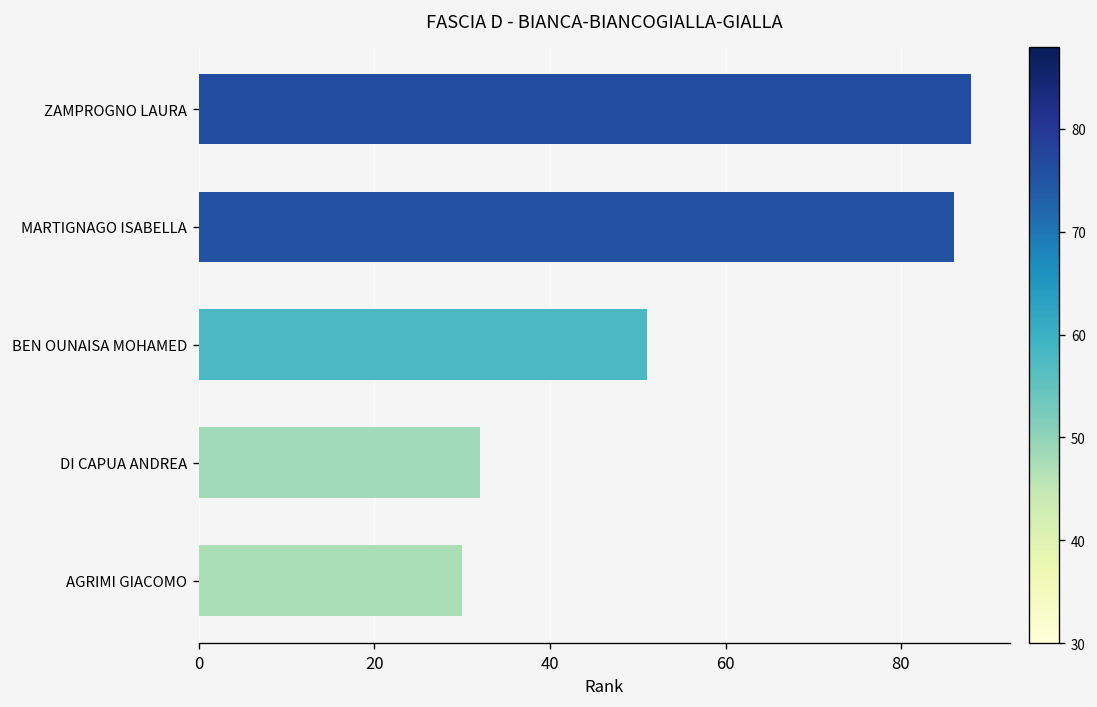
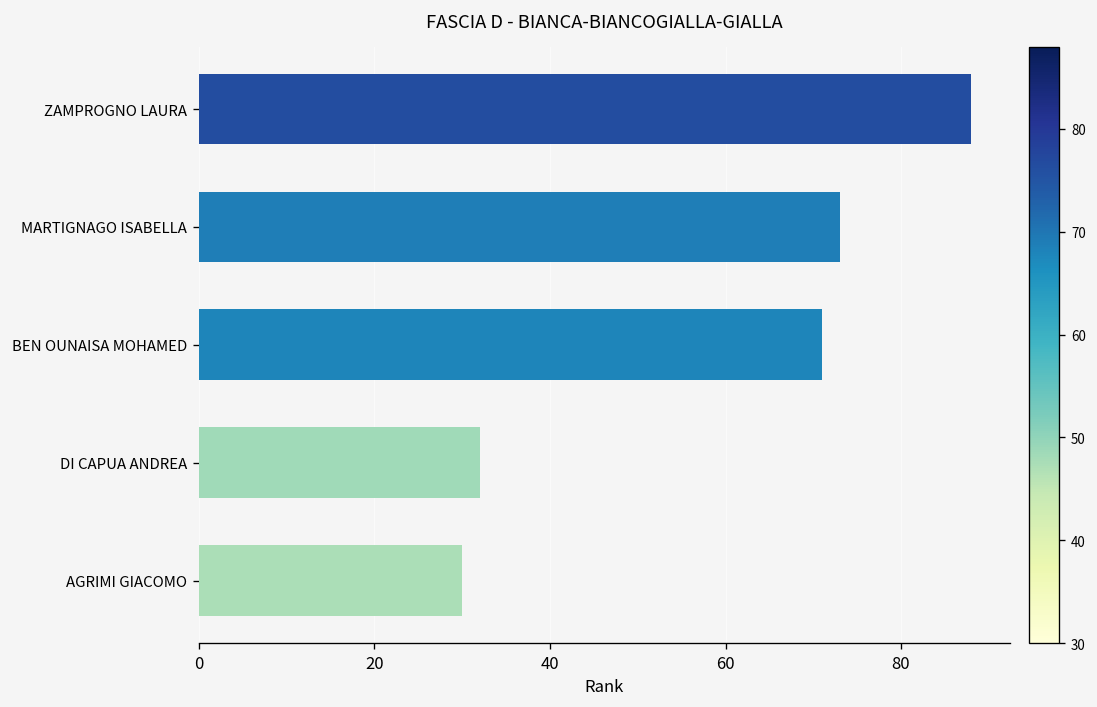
  {
    "ZAMPROGNO LAURA": 88,
-   "MARTIGNAGO ISABELLA": 86,
-   "BEN OUNAISA MOHAMED": 51,
+   "MARTIGNAGO ISABELLA": 73,
+   "BEN OUNAISA MOHAMED": 71,
    "DI CAPUA ANDREA": 32,
    "AGRIMI GIACOMO": 30
  }
